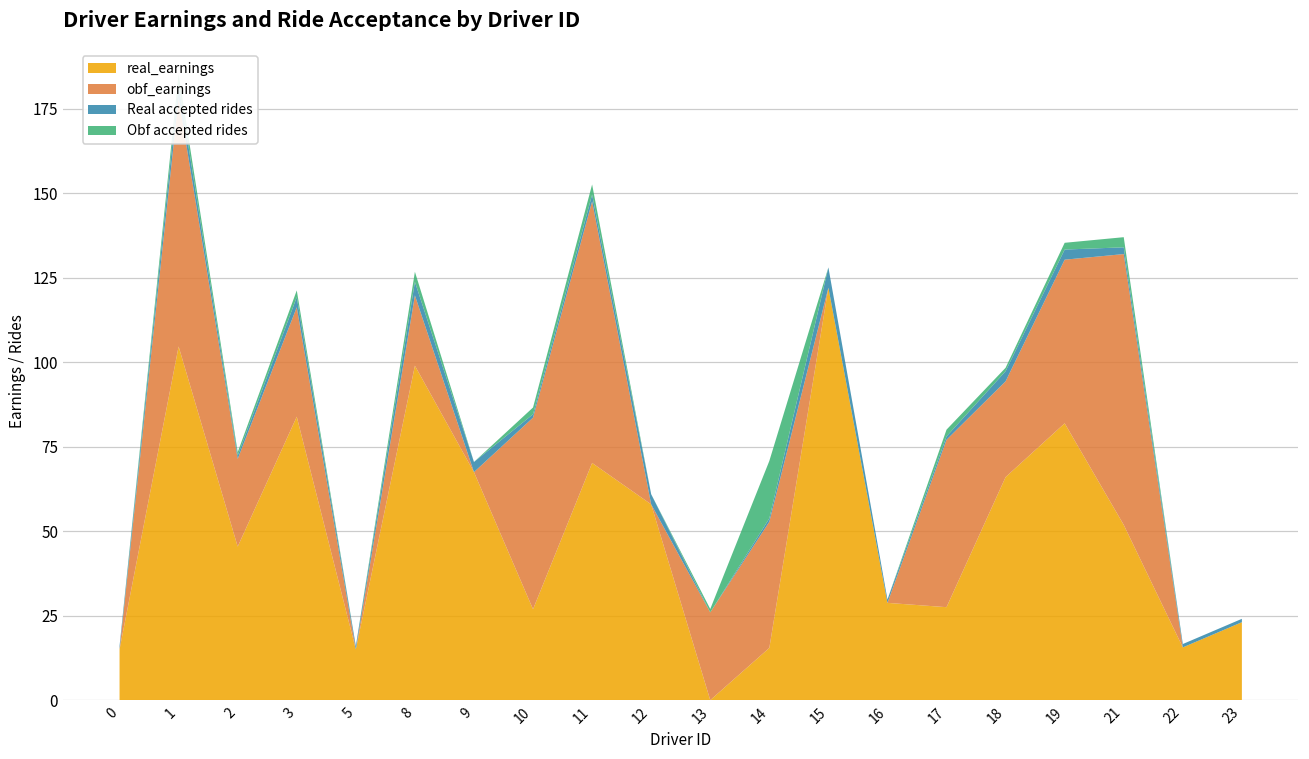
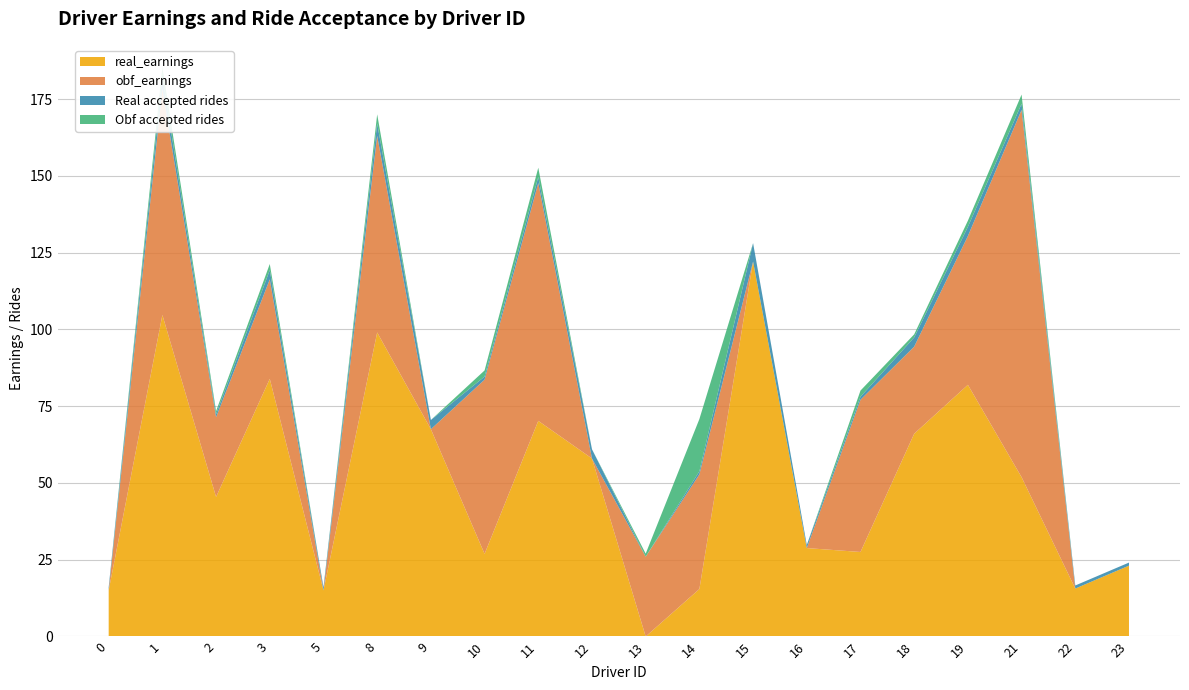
  {
    "real_earnings": {
      "1": 105,
      "2": 45,
      "3": 84,
      "8": 99,
      "10": 27,
      "11": 70,
      "13": 0,
      "14": 15,
      "17": 28,
      "18": 66,
      "19": 82,
      "21": 52
    },
    "obf_earnings": {
      "2": 26,
      "3": 32,
-     "8": 21,
+     "8": 64,
      "10": 57,
      "11": 77,
      "14": 37,
      "17": 50,
      "18": 28,
      "19": 48,
-     "21": 80
+     "21": 120
    },
    "Real accepted rides": {
      "2": 1,
      "3": 3,
      "8": 4,
      "10": 1,
      "11": 2,
      "14": 1,
      "17": 1,
      "18": 3,
      "19": 3,
      "21": 2
    },
    "Obf accepted rides": {
      "2": 1,
      "3": 2,
      "8": 3,
      "10": 2,
      "11": 3,
      "13": 1,
      "14": 17,
      "17": 2,
      "18": 1,
      "19": 2,
      "21": 3
    }
  }
